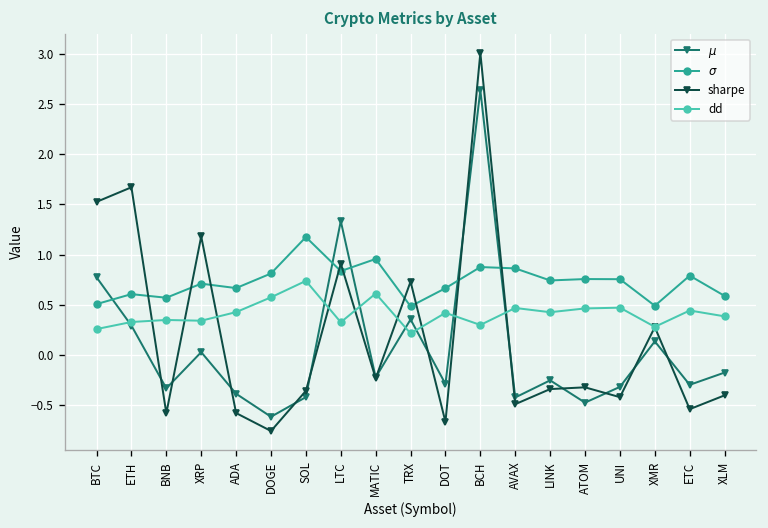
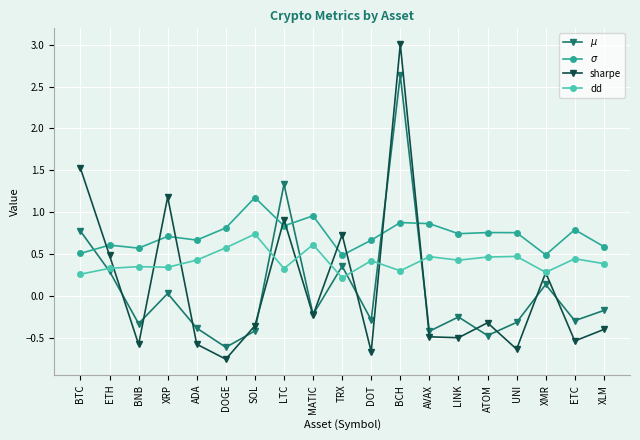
  {
    "sharpe": {
      "BTC": 1.5,
-     "ETH": 1.7,
+     "ETH": 0.5,
      "BNB": -0.6,
      "XRP": 1.2,
      "ADA": -0.6,
      "DOGE": -0.8,
      "SOL": -0.4,
      "LTC": 0.9,
      "TRX": 0.7,
      "DOT": -0.7,
      "BCH": 3.0,
      "AVAX": -0.5,
-     "LINK": -0.3,
+     "LINK": -0.5,
      "ATOM": -0.3,
-     "UNI": -0.4,
+     "UNI": -0.6,
      "ETC": -0.5,
      "XLM": -0.4
    }
  }
